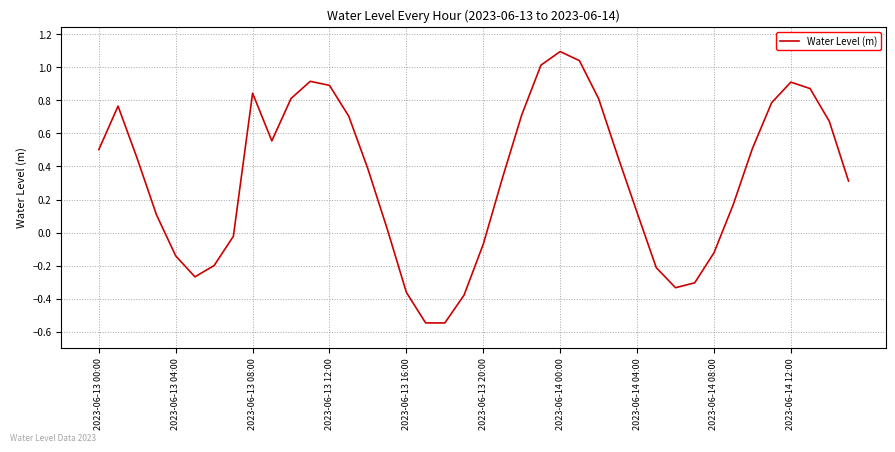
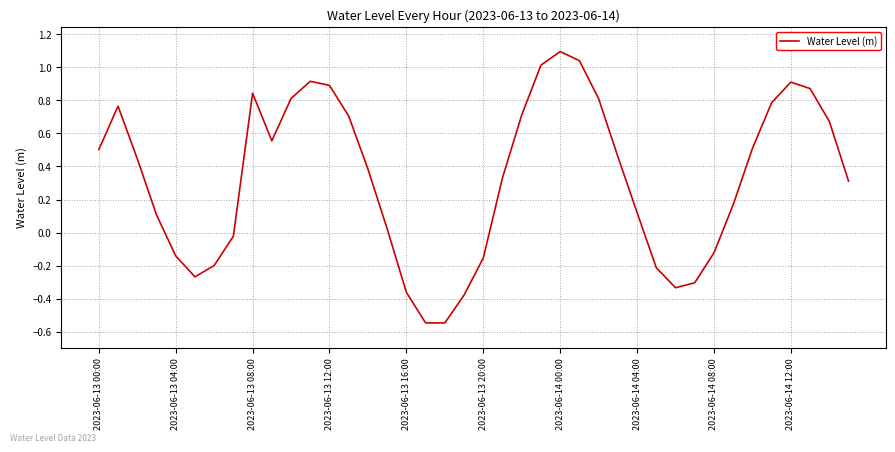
  {
    "2023-06-13 00:00": 0.50,
    "2023-06-13 04:00": -0.14,
    "2023-06-13 08:00": 0.84,
    "2023-06-13 12:00": 0.89,
    "2023-06-13 16:00": -0.36,
-   "2023-06-13 20:00": -0.07,
+   "2023-06-13 20:00": -0.15,
    "2023-06-14 00:00": 1.09,
    "2023-06-14 04:00": 0.12,
    "2023-06-14 08:00": -0.12,
    "2023-06-14 12:00": 0.91
  }
